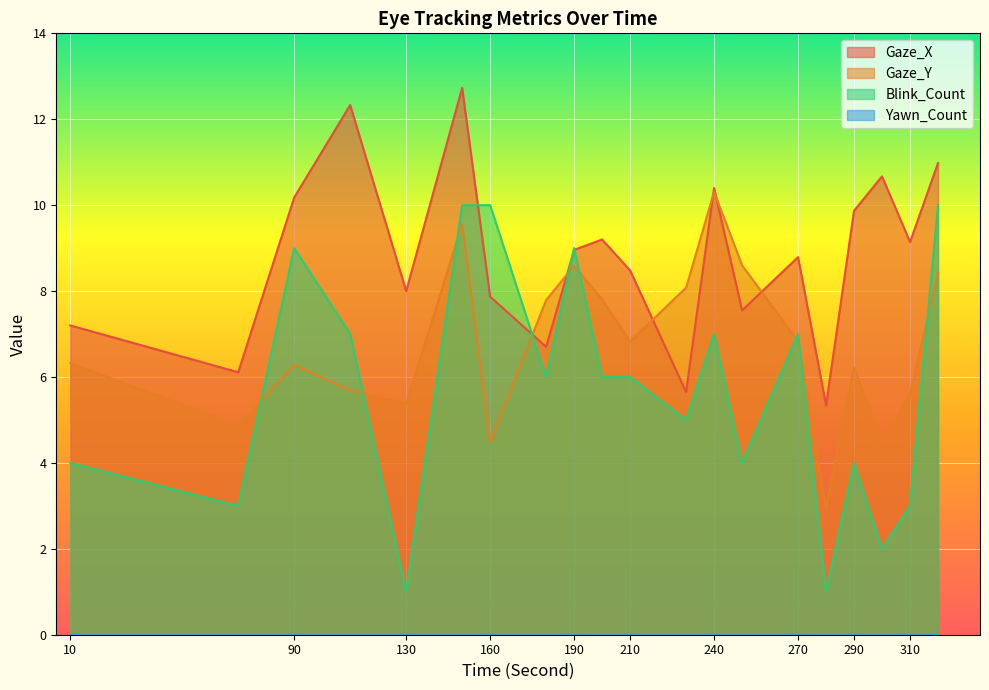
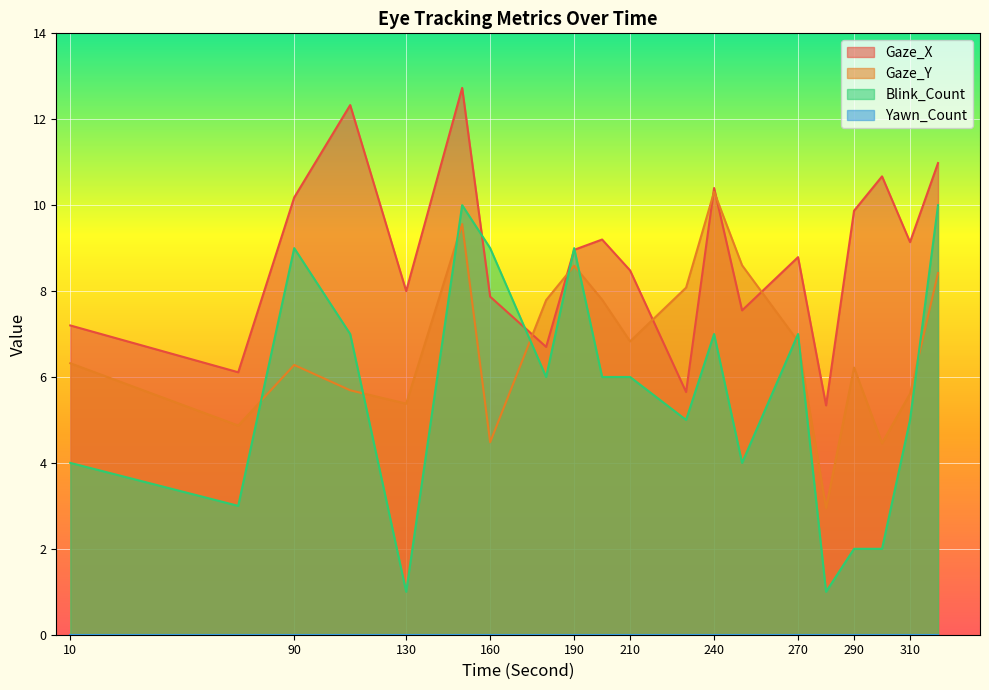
  {
    "Blink_Count": {
      "10": 4,
      "90": 9,
      "130": 1,
-     "160": 10,
+     "160": 9,
      "210": 6,
      "240": 7,
      "270": 7,
-     "290": 4,
-     "310": 3
+     "290": 2,
+     "310": 5
    },
    "Yawn_Count": {
      "10": 0,
      "90": 0,
      "130": 0,
      "160": 0,
      "190": 0,
      "210": 0,
      "240": 0,
      "270": 0,
      "290": 0,
      "310": 0
    }
  }
